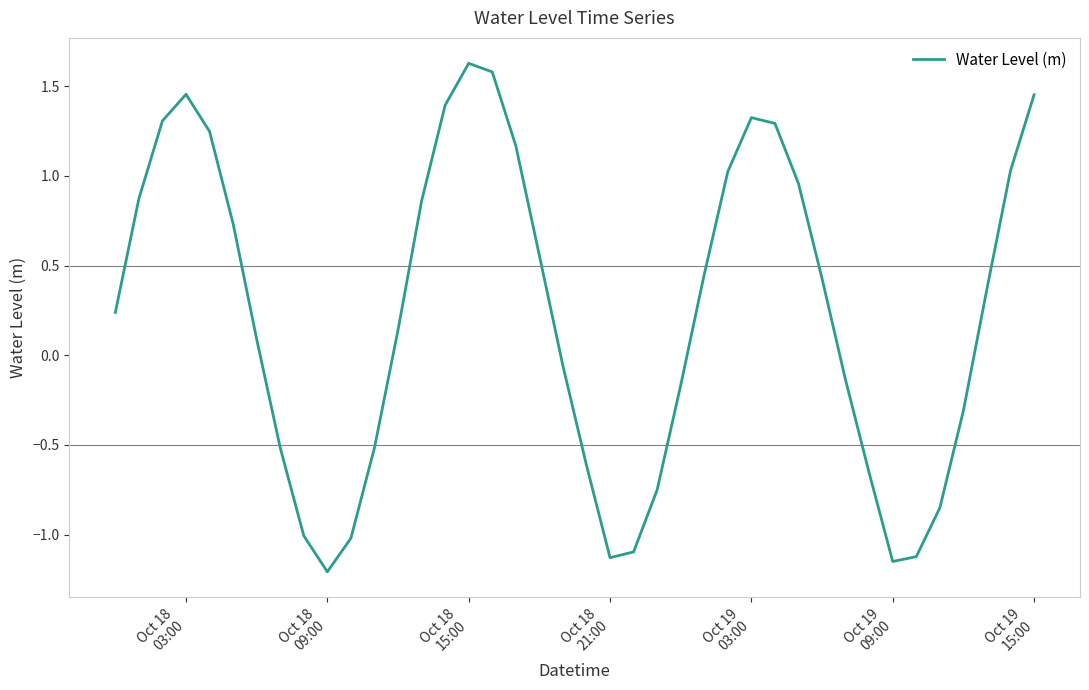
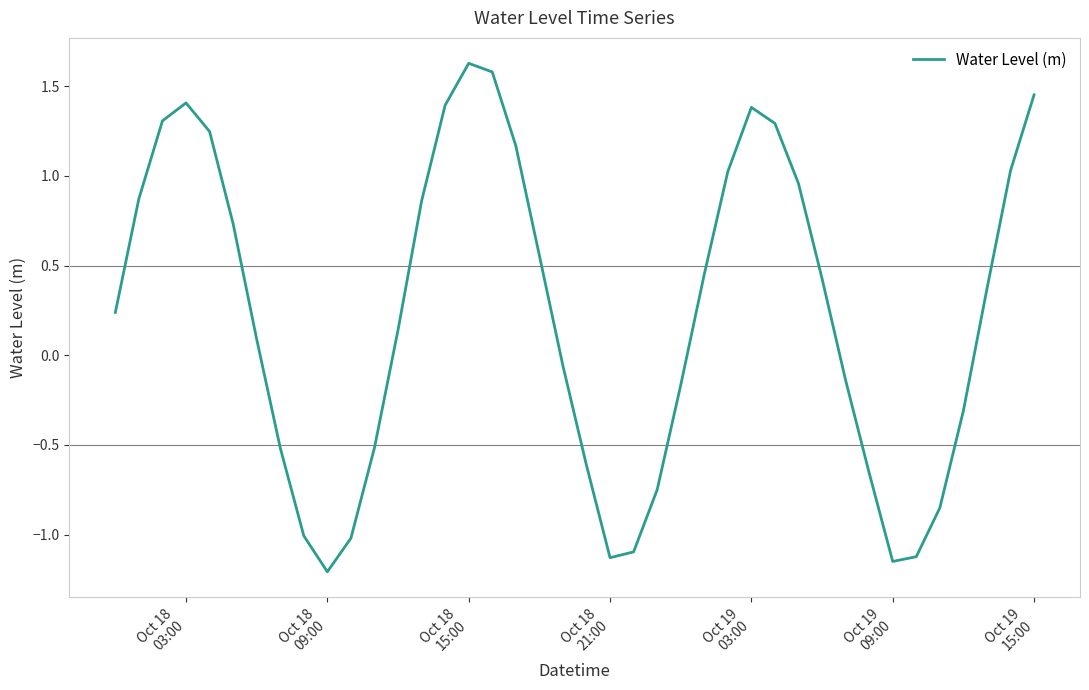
  {
-   "Oct 18 03:00": 1.46,
+   "Oct 18 03:00": 1.41,
    "Oct 18 09:00": -1.21,
    "Oct 18 15:00": 1.63,
    "Oct 18 21:00": -1.13,
-   "Oct 19 03:00": 1.33,
+   "Oct 19 03:00": 1.38,
    "Oct 19 09:00": -1.15,
    "Oct 19 15:00": 1.45
  }
